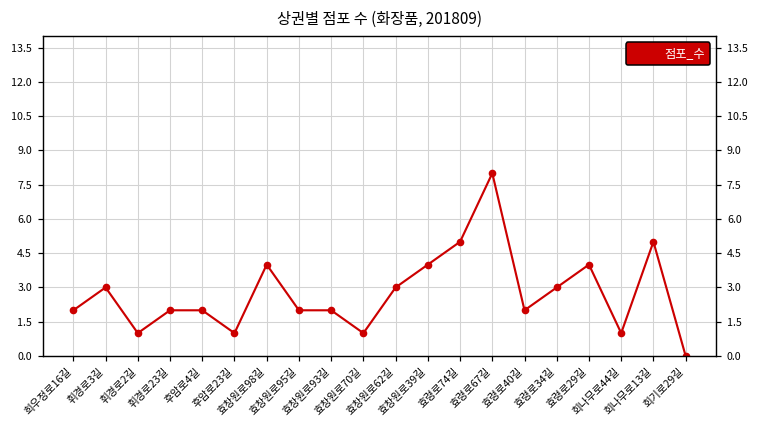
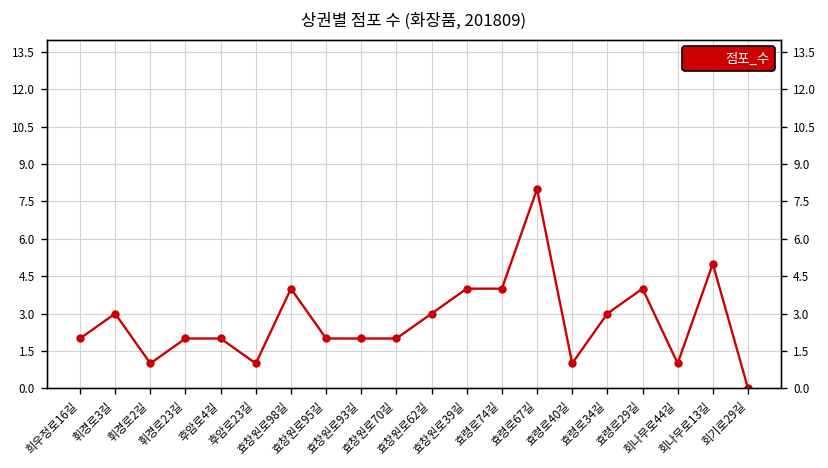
  {
    "희우정로16길": 2,
    "휘경로3길": 3,
    "휘경로2길": 1,
    "휘경로23길": 2,
    "후암로4길": 2,
    "후암로23길": 1,
    "효창원로98길": 4,
    "효창원로95길": 2,
    "효창원로93길": 2,
-   "효창원로70길": 1,
+   "효창원로70길": 2,
    "효창원로62길": 3,
    "효창원로39길": 4,
-   "효령로74길": 5,
+   "효령로74길": 4,
    "효령로67길": 8,
-   "효령로40길": 2,
+   "효령로40길": 1,
    "효령로34길": 3,
    "효령로29길": 4,
    "회나무로44길": 1,
    "회나무로13길": 5,
    "회기로29길": 0
  }
